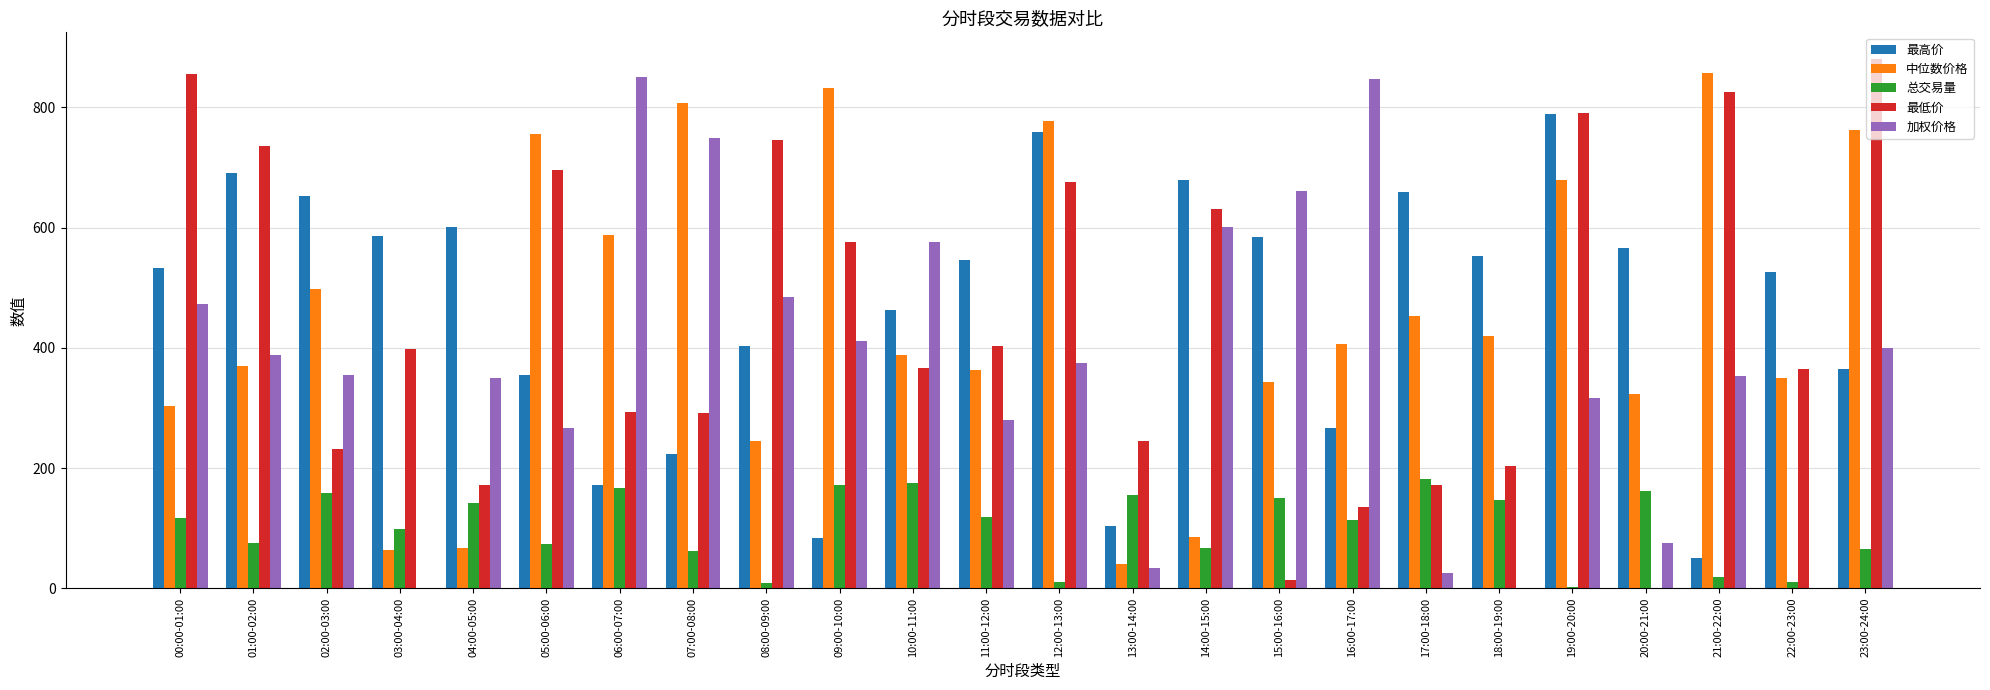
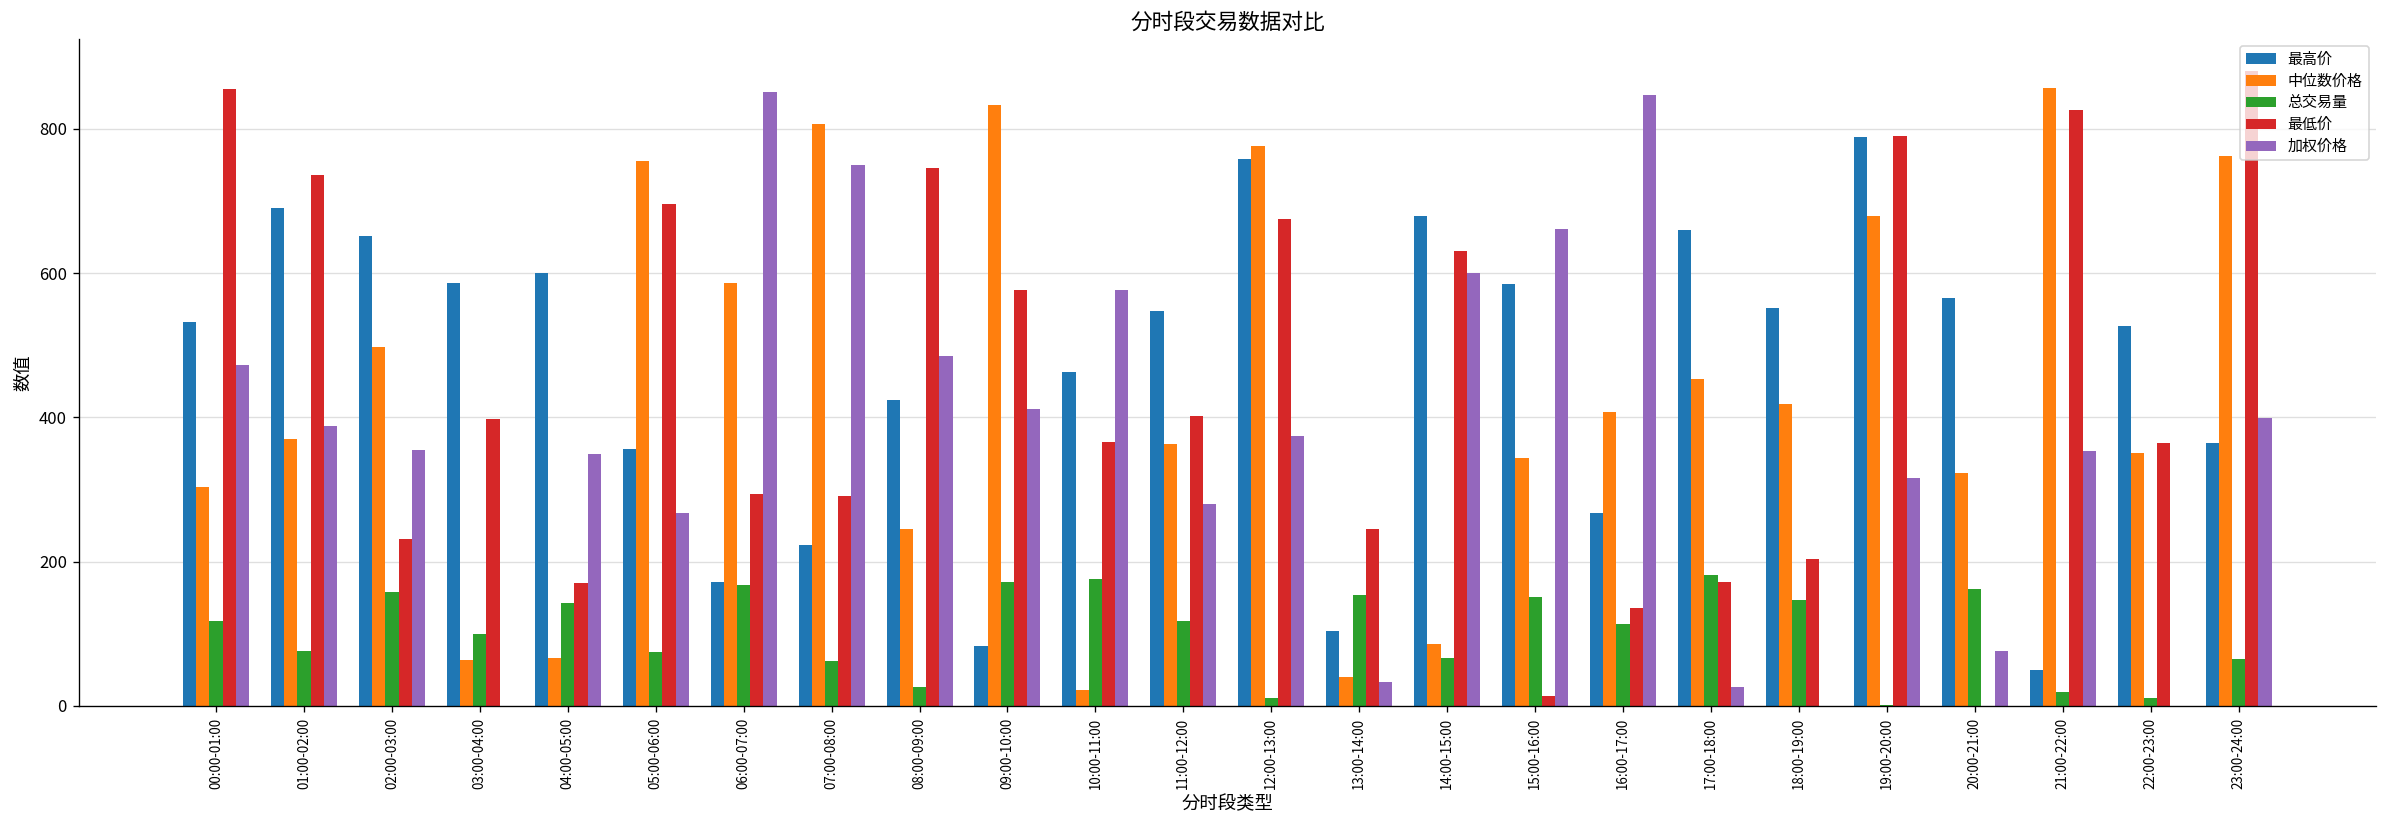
  {
    "最高价": {
      "00:00-01:00": 530,
      "01:00-02:00": 690,
      "02:00-03:00": 650,
      "03:00-04:00": 590,
      "04:00-05:00": 600,
      "05:00-06:00": 360,
      "06:00-07:00": 170,
      "07:00-08:00": 220,
-     "08:00-09:00": 400,
+     "08:00-09:00": 420,
      "09:00-10:00": 80,
      "10:00-11:00": 460,
      "11:00-12:00": 550,
      "12:00-13:00": 760,
      "13:00-14:00": 100,
      "14:00-15:00": 680,
      "15:00-16:00": 580,
      "16:00-17:00": 270,
      "17:00-18:00": 660,
      "18:00-19:00": 550,
      "19:00-20:00": 790,
      "20:00-21:00": 570,
      "21:00-22:00": 50,
      "22:00-23:00": 530,
      "23:00-24:00": 360
    },
    "中位数价格": {
      "00:00-01:00": 300,
      "01:00-02:00": 370,
      "02:00-03:00": 500,
      "03:00-04:00": 60,
      "04:00-05:00": 70,
      "05:00-06:00": 760,
      "06:00-07:00": 590,
      "07:00-08:00": 810,
      "08:00-09:00": 250,
      "09:00-10:00": 830,
-     "10:00-11:00": 390,
+     "10:00-11:00": 20,
      "11:00-12:00": 360,
      "12:00-13:00": 780,
      "13:00-14:00": 40,
      "14:00-15:00": 90,
      "15:00-16:00": 340,
      "16:00-17:00": 410,
      "17:00-18:00": 450,
      "18:00-19:00": 420,
      "19:00-20:00": 680,
      "20:00-21:00": 320,
      "21:00-22:00": 860,
      "22:00-23:00": 350,
      "23:00-24:00": 760
    },
    "总交易量": {
      "00:00-01:00": 120,
      "01:00-02:00": 80,
      "02:00-03:00": 160,
      "03:00-04:00": 100,
      "04:00-05:00": 140,
      "05:00-06:00": 70,
      "06:00-07:00": 170,
      "07:00-08:00": 60,
-     "08:00-09:00": 10,
+     "08:00-09:00": 30,
      "09:00-10:00": 170,
      "10:00-11:00": 180,
      "11:00-12:00": 120,
      "12:00-13:00": 10,
      "13:00-14:00": 150,
      "14:00-15:00": 70,
      "15:00-16:00": 150,
      "16:00-17:00": 110,
      "17:00-18:00": 180,
      "18:00-19:00": 150,
      "20:00-21:00": 160,
      "21:00-22:00": 20,
      "22:00-23:00": 10,
      "23:00-24:00": 70
    },
    "最低价": {
      "00:00-01:00": 860,
      "01:00-02:00": 740,
      "02:00-03:00": 230,
      "03:00-04:00": 400,
      "04:00-05:00": 170,
      "05:00-06:00": 700,
      "06:00-07:00": 290,
      "07:00-08:00": 290,
      "08:00-09:00": 750,
      "09:00-10:00": 580,
      "10:00-11:00": 370,
      "11:00-12:00": 400,
      "12:00-13:00": 680,
      "13:00-14:00": 240,
      "14:00-15:00": 630,
      "15:00-16:00": 10,
      "16:00-17:00": 140,
      "17:00-18:00": 170,
      "18:00-19:00": 200,
      "19:00-20:00": 790,
      "20:00-21:00": 0,
      "21:00-22:00": 830,
      "22:00-23:00": 360
    },
    "加权价格": {
      "00:00-01:00": 470,
      "01:00-02:00": 390,
      "02:00-03:00": 350,
      "03:00-04:00": 0,
      "04:00-05:00": 350,
      "05:00-06:00": 270,
      "06:00-07:00": 850,
      "07:00-08:00": 750,
      "08:00-09:00": 480,
      "09:00-10:00": 410,
      "10:00-11:00": 580,
      "11:00-12:00": 280,
      "12:00-13:00": 370,
      "13:00-14:00": 30,
      "14:00-15:00": 600,
      "15:00-16:00": 660,
      "16:00-17:00": 850,
      "17:00-18:00": 30,
      "18:00-19:00": 0,
      "19:00-20:00": 320,
      "20:00-21:00": 80,
      "21:00-22:00": 350,
      "22:00-23:00": 0,
      "23:00-24:00": 400
    }
  }
